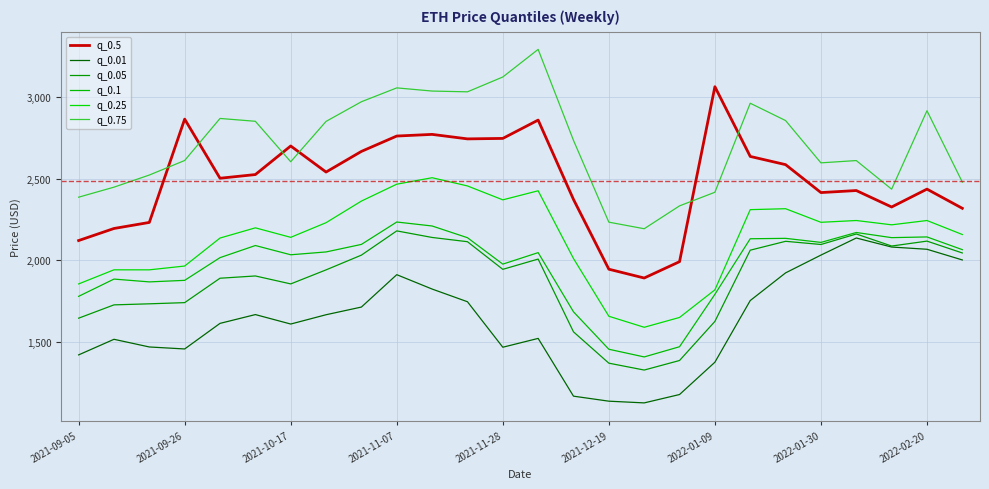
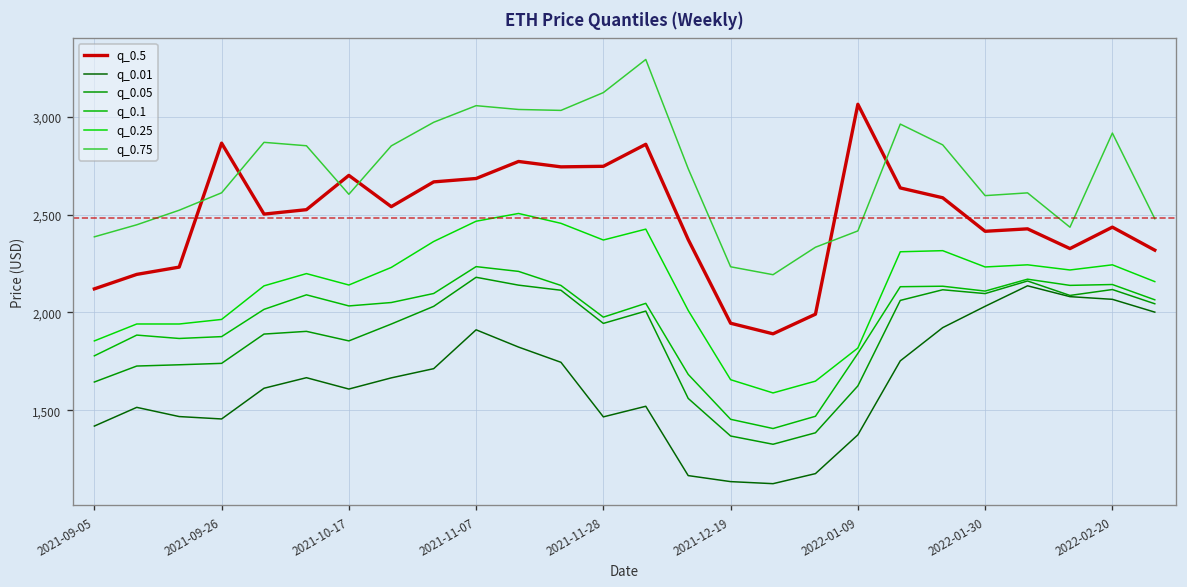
  {
    "q_0.5": {
      "2021-09-05": "2,120",
      "2021-09-26": "2,860",
      "2021-10-17": "2,700",
-     "2021-11-07": "2,760",
+     "2021-11-07": "2,680",
      "2021-11-28": "2,750",
      "2021-12-19": "1,940",
      "2022-01-09": "3,060",
      "2022-01-30": "2,410",
      "2022-02-20": "2,440"
    },
    "q_0.75": {
      "2021-09-05": "2,390",
      "2021-09-26": "2,610",
      "2021-10-17": "2,600",
      "2021-11-07": "3,060",
      "2021-11-28": "3,120",
      "2021-12-19": "2,230",
      "2022-01-09": "2,420",
      "2022-01-30": "2,600",
      "2022-02-20": "2,920"
    }
  }
